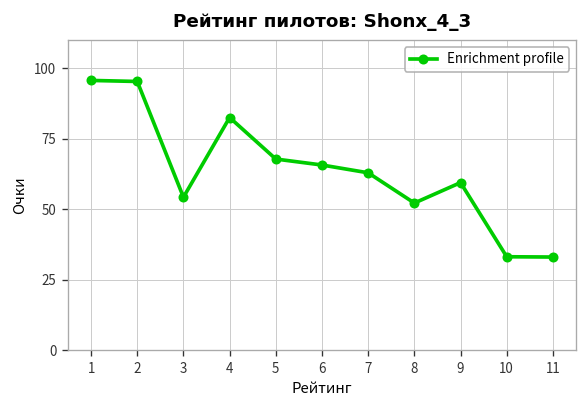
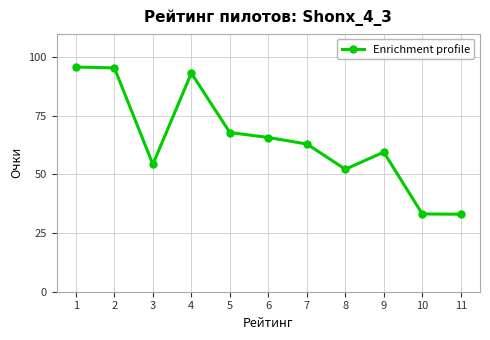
  {
    "1": 96,
    "2": 95,
    "3": 54,
-   "4": 83,
+   "4": 93,
    "5": 68,
    "6": 66,
    "7": 63,
    "8": 52,
    "9": 59,
    "10": 33,
    "11": 33
  }
